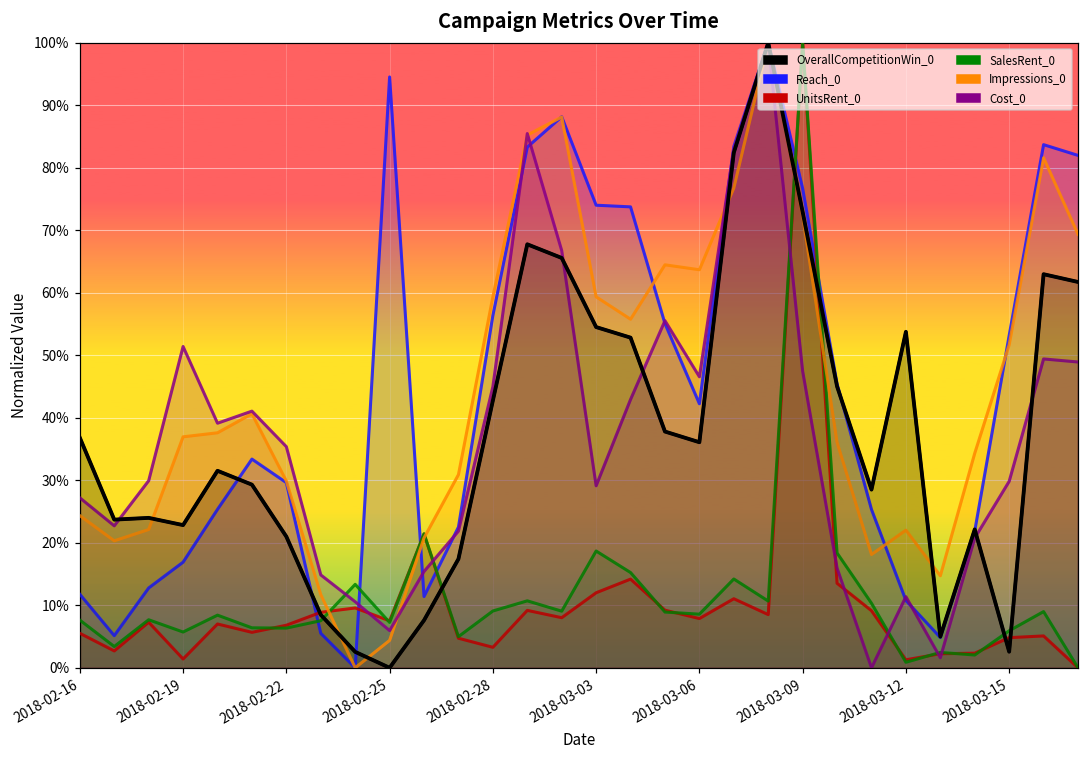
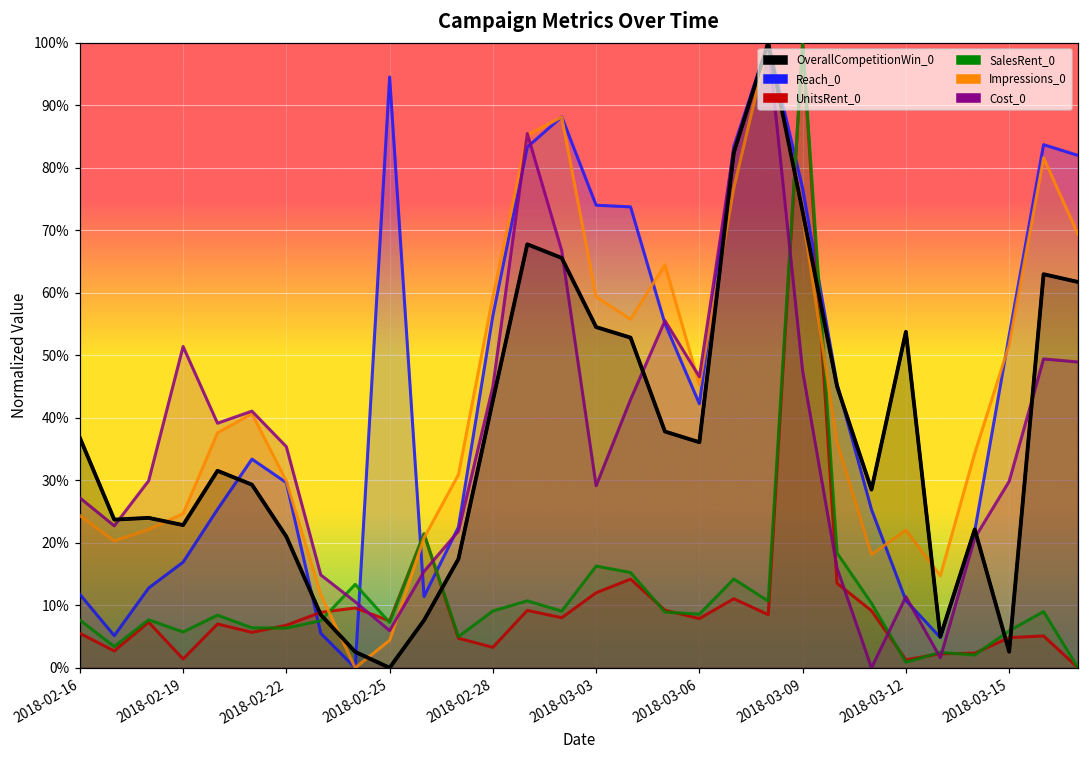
  {
    "OverallCompetitionWin_0": {
      "2018-02-16": "37%",
      "2018-02-19": "23%",
      "2018-02-22": "21%",
      "2018-02-25": "0%",
      "2018-02-28": "43%",
      "2018-03-03": "55%",
      "2018-03-06": "36%",
      "2018-03-09": "73%",
      "2018-03-12": "54%",
      "2018-03-15": "3%"
    },
    "Reach_0": {
      "2018-02-16": "12%",
      "2018-02-19": "17%",
      "2018-02-25": "95%",
      "2018-02-28": "56%",
      "2018-03-03": "74%",
      "2018-03-06": "42%",
      "2018-03-09": "77%",
      "2018-03-12": "11%",
      "2018-03-15": "53%"
    },
    "UnitsRent_0": {
      "2018-02-16": "6%",
      "2018-02-19": "1%",
      "2018-02-22": "7%",
      "2018-02-28": "3%",
      "2018-03-03": "12%",
      "2018-03-06": "8%",
      "2018-03-15": "5%"
    },
    "SalesRent_0": {
      "2018-02-16": "8%",
      "2018-02-19": "6%",
      "2018-02-22": "6%",
      "2018-02-28": "9%",
-     "2018-03-03": "19%",
+     "2018-03-03": "16%",
      "2018-03-06": "9%",
      "2018-03-15": "6%"
    },
    "Impressions_0": {
      "2018-02-16": "24%",
-     "2018-02-19": "37%",
+     "2018-02-19": "25%",
      "2018-02-25": "4%",
      "2018-02-28": "59%",
      "2018-03-03": "59%",
-     "2018-03-06": "64%",
+     "2018-03-06": "45%",
      "2018-03-09": "72%",
      "2018-03-12": "22%",
      "2018-03-15": "52%"
    },
    "Cost_0": {
      "2018-02-16": "27%",
      "2018-02-19": "51%",
      "2018-02-22": "35%",
      "2018-02-25": "6%",
      "2018-02-28": "45%",
      "2018-03-03": "29%",
      "2018-03-06": "47%",
      "2018-03-09": "47%",
      "2018-03-12": "11%",
      "2018-03-15": "30%"
    }
  }
